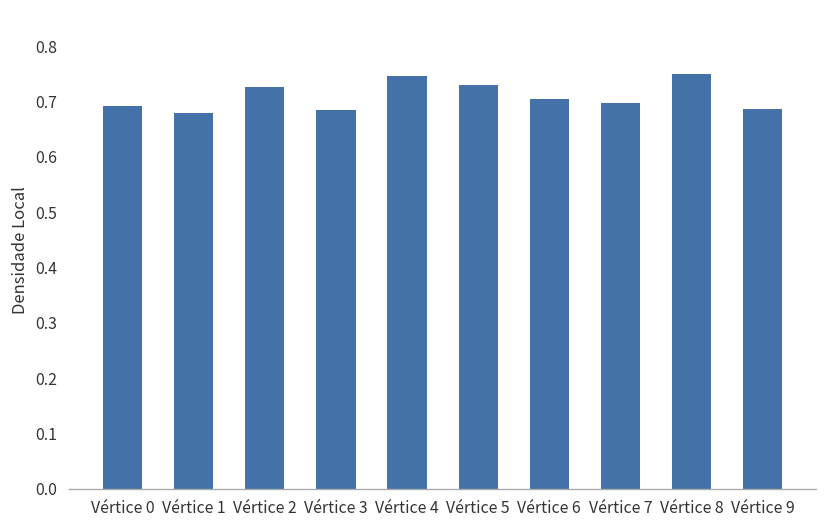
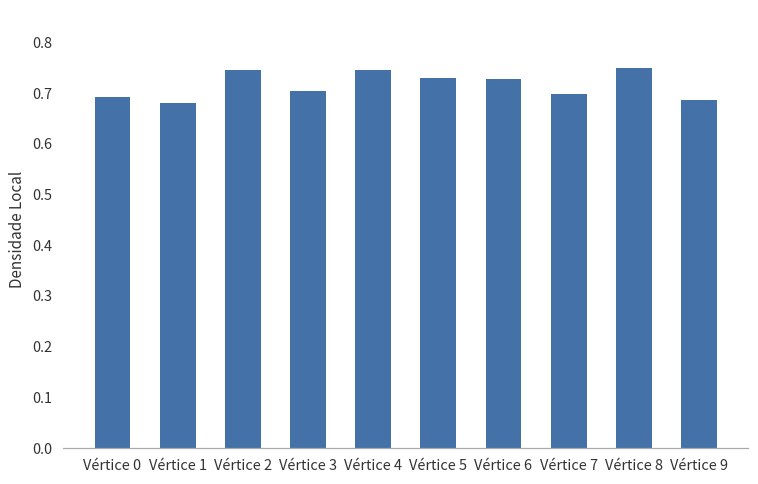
  {
    "Vértice 0": 0.69,
    "Vértice 1": 0.68,
-   "Vértice 2": 0.73,
-   "Vértice 3": 0.68,
+   "Vértice 2": 0.74,
+   "Vértice 3": 0.70,
    "Vértice 4": 0.75,
    "Vértice 5": 0.73,
-   "Vértice 6": 0.71,
+   "Vértice 6": 0.73,
    "Vértice 7": 0.70,
    "Vértice 8": 0.75,
    "Vértice 9": 0.69
  }
